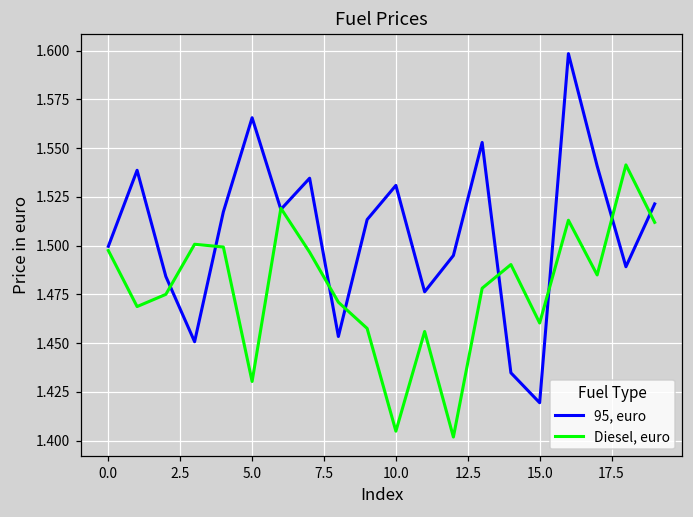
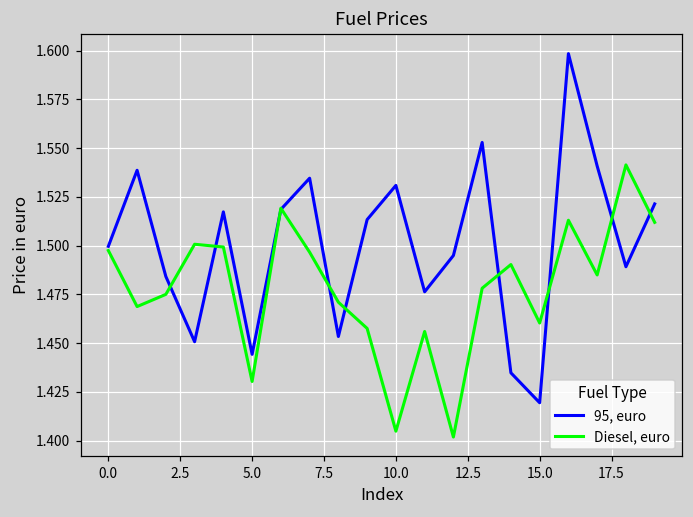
  {
    "95, euro": {
      "0.0": 1.500,
-     "5.0": 1.566,
+     "5.0": 1.444,
      "10.0": 1.531,
      "15.0": 1.419
    },
    "Diesel, euro": {
      "0.0": 1.497,
      "5.0": 1.430,
      "10.0": 1.405,
      "15.0": 1.460
    }
  }
